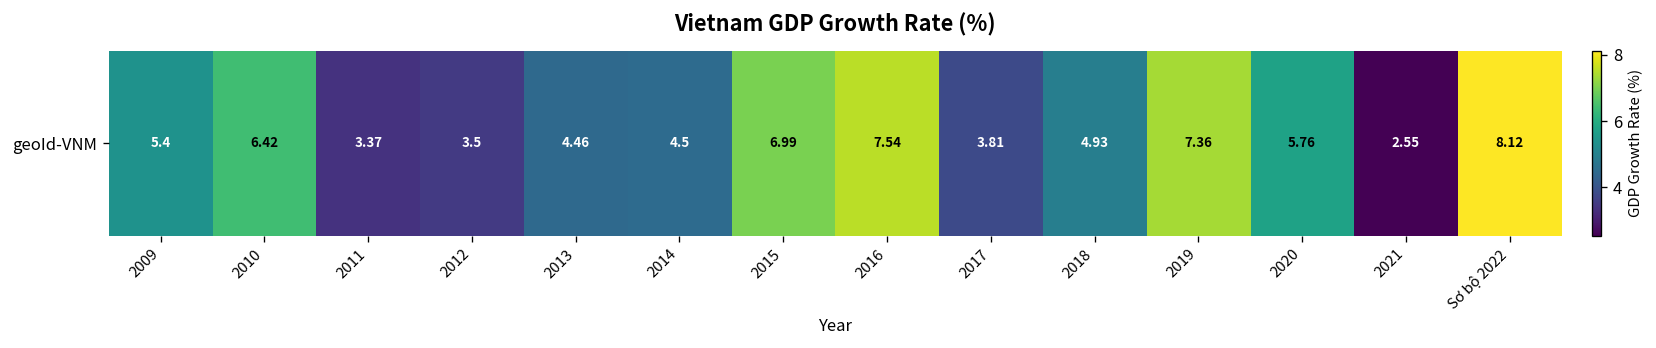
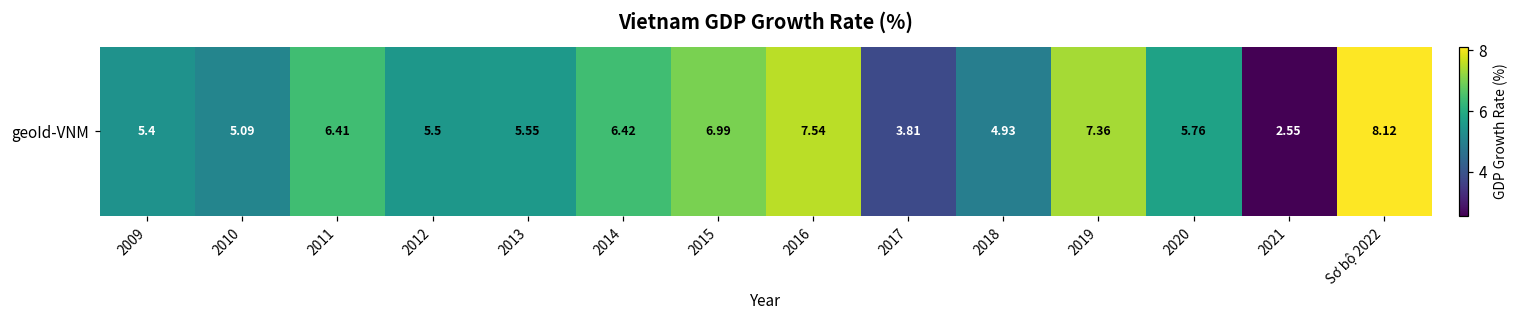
  {
    "geoId-VNM": {
      "2009": 5.4,
-     "2010": 6.42,
-     "2011": 3.37,
-     "2012": 3.5,
-     "2013": 4.46,
-     "2014": 4.5,
+     "2010": 5.09,
+     "2011": 6.41,
+     "2012": 5.5,
+     "2013": 5.55,
+     "2014": 6.42,
      "2015": 6.99,
      "2016": 7.54,
      "2017": 3.81,
      "2018": 4.93,
      "2019": 7.36,
      "2020": 5.76,
      "2021": 2.55,
      "Sơ bộ 2022": 8.12
    }
  }
